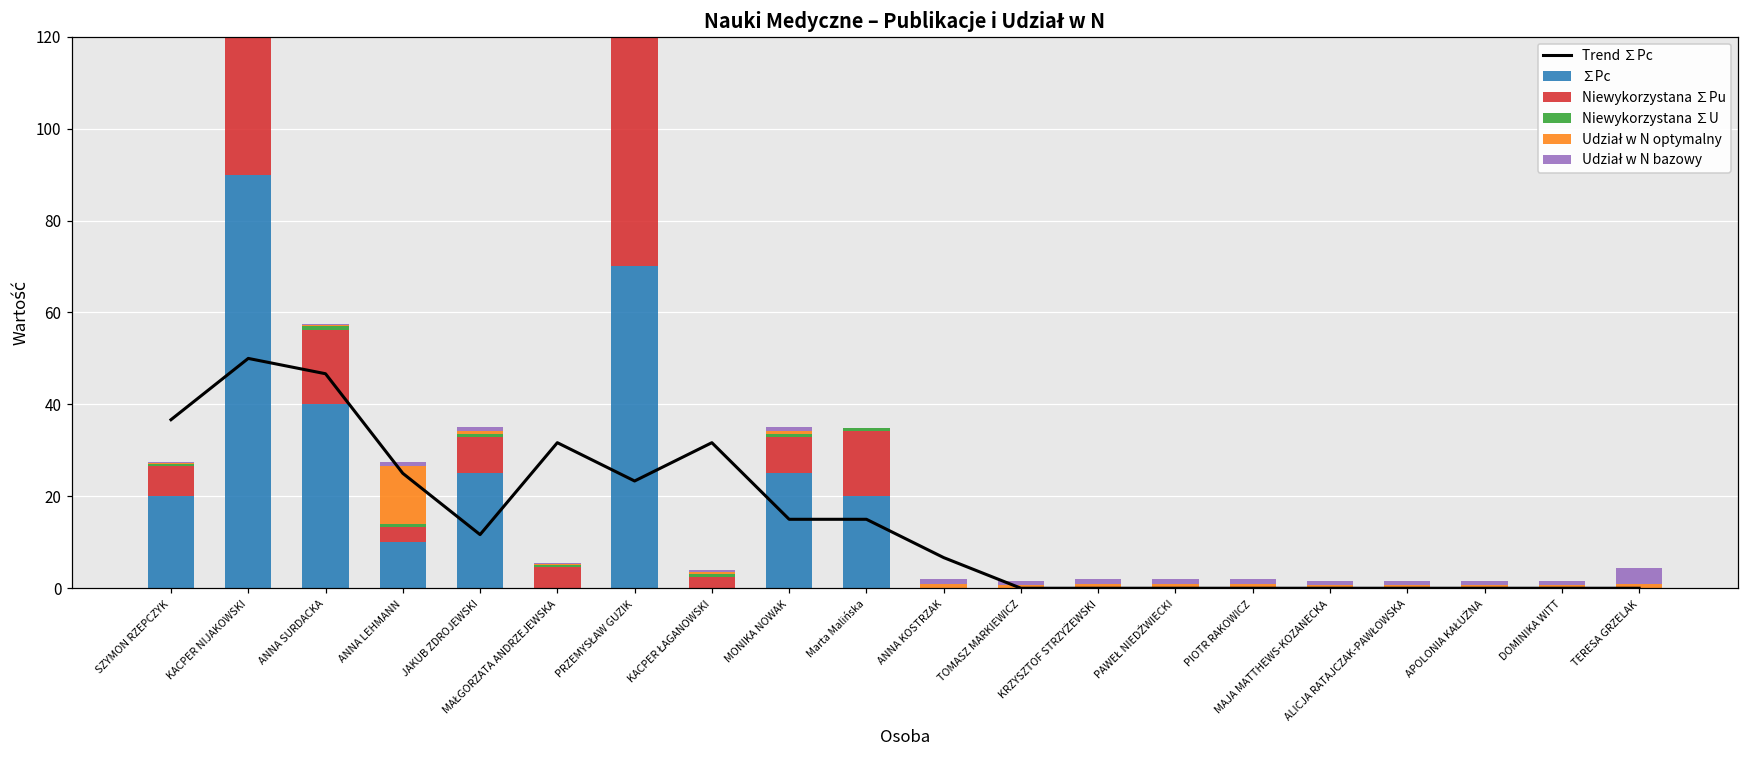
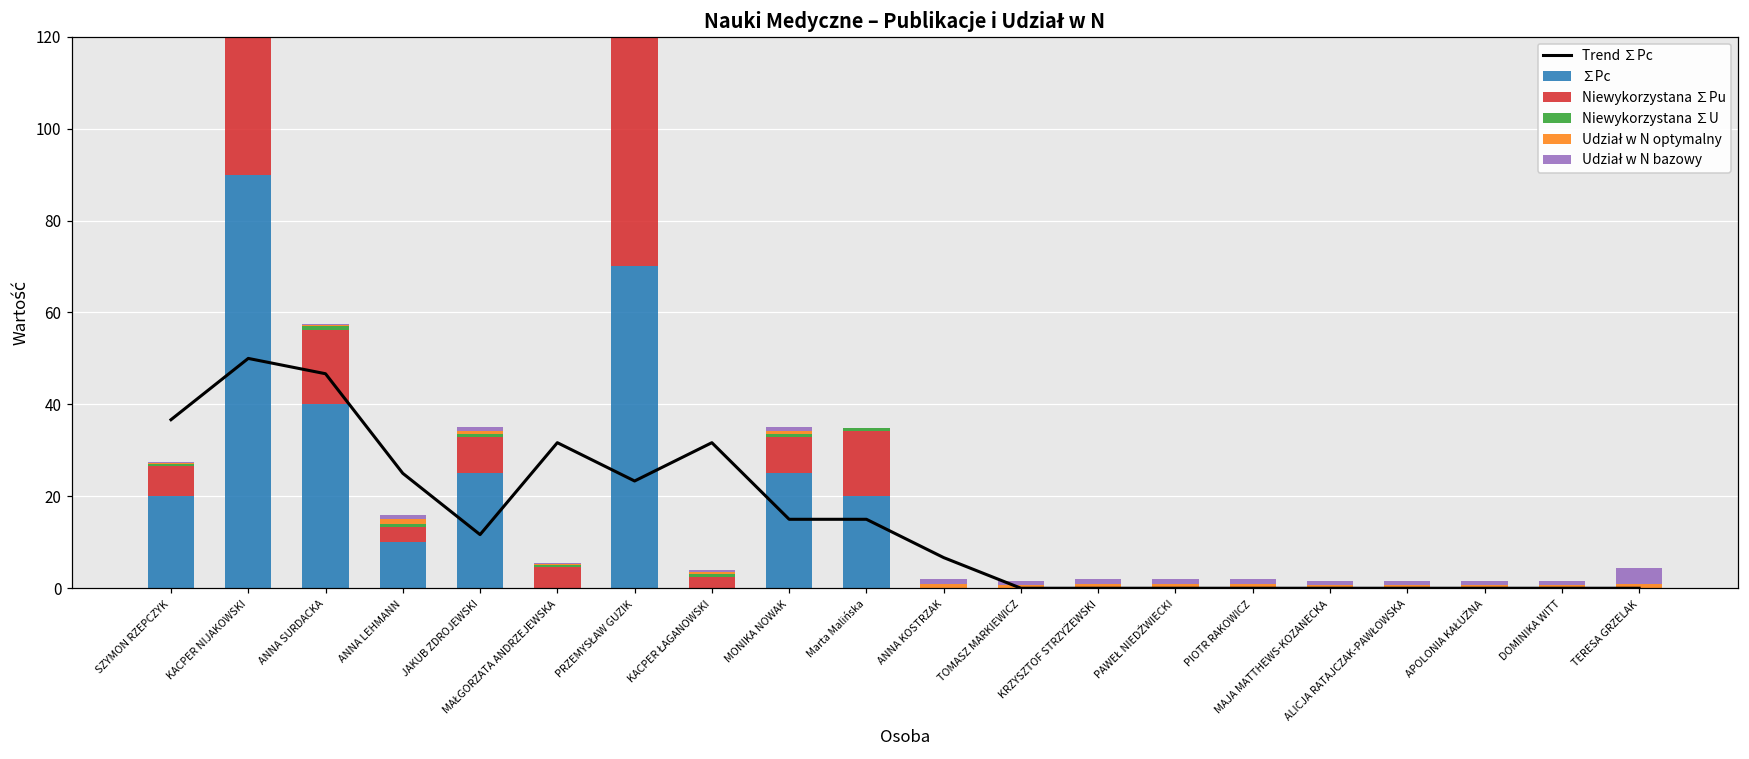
  {
    "Trend ∑Pc": {
      "SZYMON RZEPCZYK": 37,
      "KACPER NIJAKOWSKI": 50,
      "ANNA SURDACKA": 47,
      "ANNA LEHMANN": 25,
      "JAKUB ZDROJEWSKI": 12,
      "MAŁGORZATA ANDRZEJEWSKA": 32,
      "PRZEMYSŁAW GUZIK": 23,
      "KACPER ŁAGANOWSKI": 32,
      "MONIKA NOWAK": 15,
      "Marta Malińska": 15,
      "ANNA KOSTRZAK": 7,
      "TOMASZ MARKIEWICZ": 0,
      "KRZYSZTOF STRZYŻEWSKI": 0,
      "PAWEŁ NIEDŹWIECKI": 0,
      "PIOTR RAKOWICZ": 0,
      "MAJA MATTHEWS-KOZANECKA": 0,
      "ALICJA RATAJCZAK-PAWŁOWSKA": 0,
      "APOLONIA KAŁUŻNA": 0,
      "DOMINIKA WITT": 0,
      "TERESA GRZELAK": 0
    },
    "∑Pc": {
      "SZYMON RZEPCZYK": 20,
      "KACPER NIJAKOWSKI": 90,
      "ANNA SURDACKA": 40,
      "ANNA LEHMANN": 10,
      "JAKUB ZDROJEWSKI": 25,
      "MAŁGORZATA ANDRZEJEWSKA": 0,
      "PRZEMYSŁAW GUZIK": 70,
      "KACPER ŁAGANOWSKI": 0,
      "MONIKA NOWAK": 25,
      "Marta Malińska": 20,
      "ANNA KOSTRZAK": 0,
      "TOMASZ MARKIEWICZ": 0,
      "KRZYSZTOF STRZYŻEWSKI": 0,
      "PAWEŁ NIEDŹWIECKI": 0,
      "PIOTR RAKOWICZ": 0,
      "MAJA MATTHEWS-KOZANECKA": 0,
      "ALICJA RATAJCZAK-PAWŁOWSKA": 0,
      "APOLONIA KAŁUŻNA": 0,
      "DOMINIKA WITT": 0,
      "TERESA GRZELAK": 0
    },
    "Niewykorzystana ∑Pu": {
      "SZYMON RZEPCZYK": 7,
      "ANNA SURDACKA": 16,
      "ANNA LEHMANN": 3,
      "JAKUB ZDROJEWSKI": 8,
      "MAŁGORZATA ANDRZEJEWSKA": 5,
      "KACPER ŁAGANOWSKI": 3,
      "MONIKA NOWAK": 8,
      "Marta Malińska": 14,
      "ANNA KOSTRZAK": 0,
      "TOMASZ MARKIEWICZ": 0,
      "KRZYSZTOF STRZYŻEWSKI": 0,
      "PAWEŁ NIEDŹWIECKI": 0,
      "PIOTR RAKOWICZ": 0,
      "MAJA MATTHEWS-KOZANECKA": 0,
      "ALICJA RATAJCZAK-PAWŁOWSKA": 0,
      "APOLONIA KAŁUŻNA": 0,
      "DOMINIKA WITT": 0,
      "TERESA GRZELAK": 0
    },
    "Niewykorzystana ∑U": {
      "ANNA SURDACKA": 1,
      "ANNA LEHMANN": 1,
      "Marta Malińska": 1,
      "ANNA KOSTRZAK": 0,
      "TOMASZ MARKIEWICZ": 0,
      "KRZYSZTOF STRZYŻEWSKI": 0,
      "PAWEŁ NIEDŹWIECKI": 0,
      "PIOTR RAKOWICZ": 0,
      "MAJA MATTHEWS-KOZANECKA": 0,
      "ALICJA RATAJCZAK-PAWŁOWSKA": 0,
      "APOLONIA KAŁUŻNA": 0,
      "DOMINIKA WITT": 0,
      "TERESA GRZELAK": 0
    },
    "Udział w N optymalny": {
-     "ANNA LEHMANN": 13,
+     "ANNA LEHMANN": 1,
      "JAKUB ZDROJEWSKI": 1,
      "MONIKA NOWAK": 1,
      "Marta Malińska": 0,
      "ANNA KOSTRZAK": 1,
      "TOMASZ MARKIEWICZ": 1,
      "KRZYSZTOF STRZYŻEWSKI": 1,
      "PAWEŁ NIEDŹWIECKI": 1,
      "PIOTR RAKOWICZ": 1,
      "MAJA MATTHEWS-KOZANECKA": 1,
      "ALICJA RATAJCZAK-PAWŁOWSKA": 1,
      "APOLONIA KAŁUŻNA": 1,
      "DOMINIKA WITT": 1,
      "TERESA GRZELAK": 1
    },
    "Udział w N bazowy": {
      "ANNA LEHMANN": 1,
      "JAKUB ZDROJEWSKI": 1,
      "MONIKA NOWAK": 1,
      "Marta Malińska": 0,
      "ANNA KOSTRZAK": 1,
      "TOMASZ MARKIEWICZ": 1,
      "KRZYSZTOF STRZYŻEWSKI": 1,
      "PAWEŁ NIEDŹWIECKI": 1,
      "PIOTR RAKOWICZ": 1,
      "MAJA MATTHEWS-KOZANECKA": 1,
      "ALICJA RATAJCZAK-PAWŁOWSKA": 1,
      "APOLONIA KAŁUŻNA": 1,
      "DOMINIKA WITT": 1,
      "TERESA GRZELAK": 3
    }
  }
